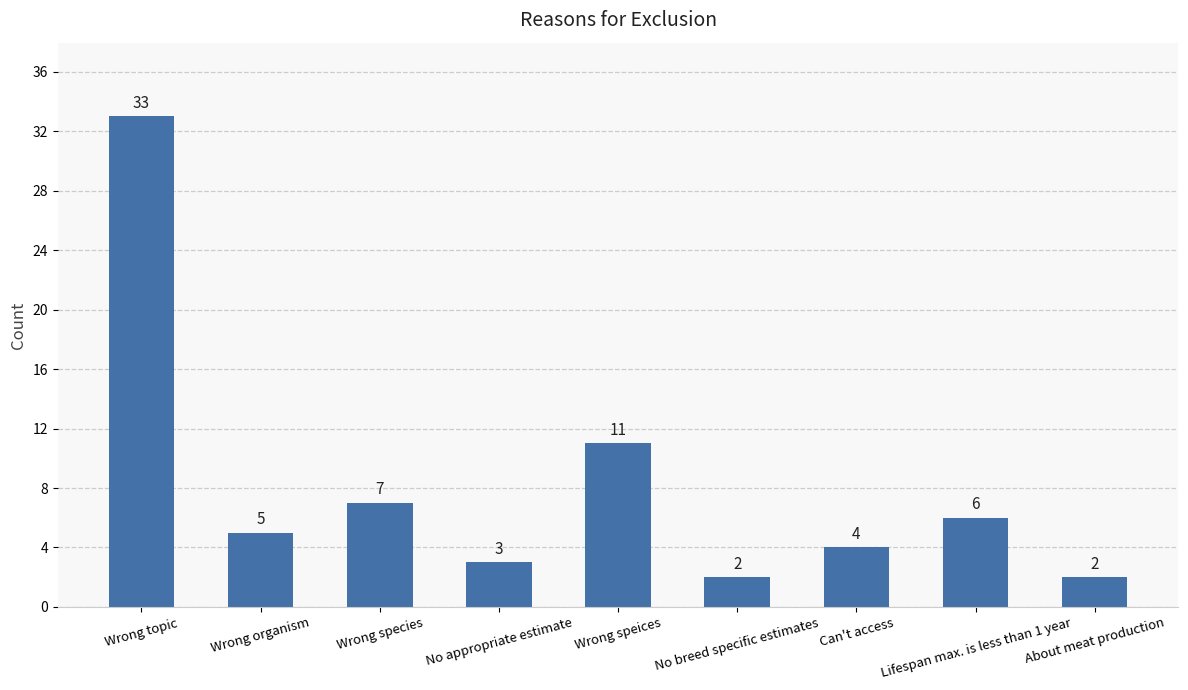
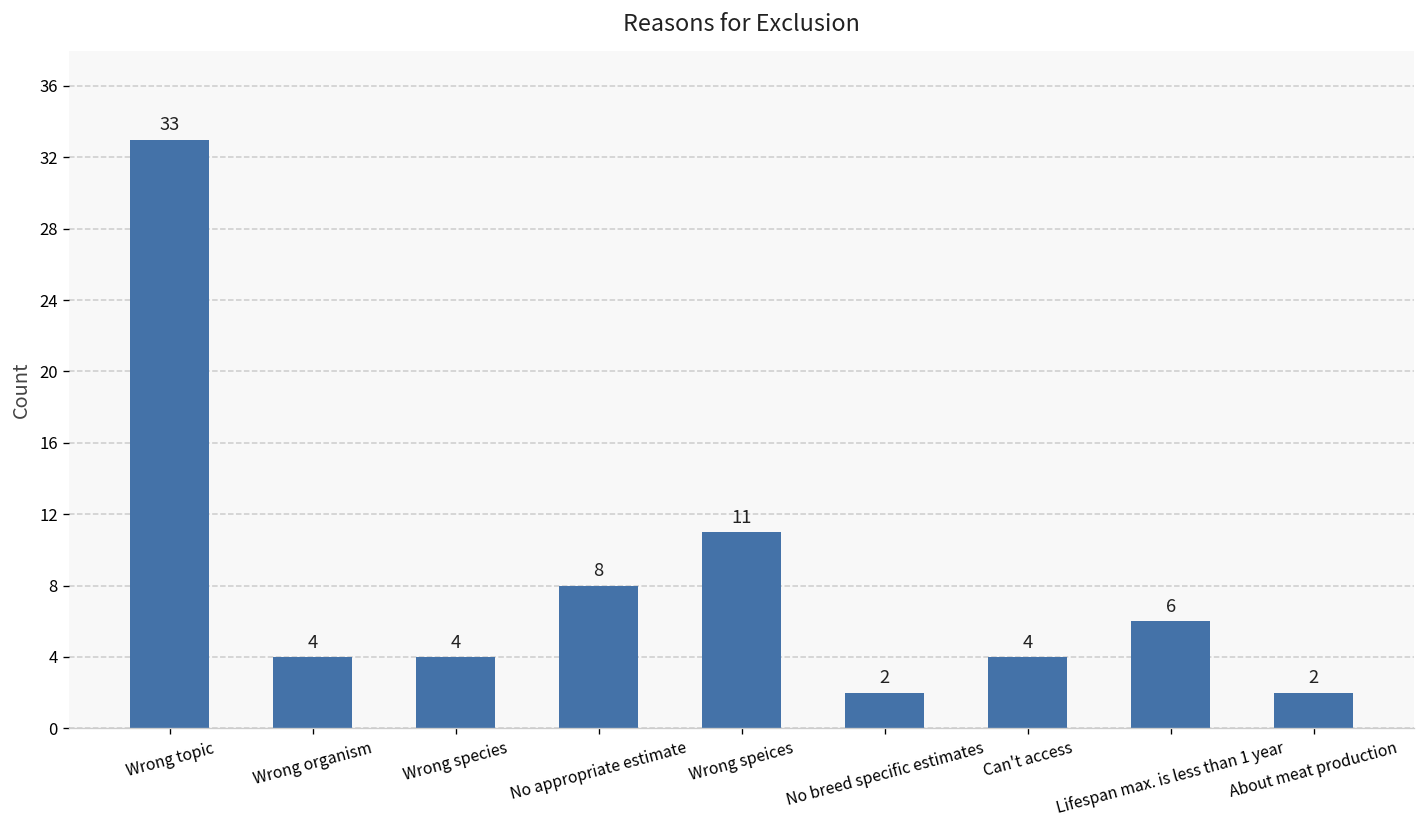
  {
    "Wrong topic": 33,
-   "Wrong organism": 5,
-   "Wrong species": 7,
-   "No appropriate estimate": 3,
+   "Wrong organism": 4,
+   "Wrong species": 4,
+   "No appropriate estimate": 8,
    "Wrong speices": 11,
    "No breed specific estimates": 2,
    "Can't access": 4,
    "Lifespan max. is less than 1 year": 6,
    "About meat production": 2
  }
